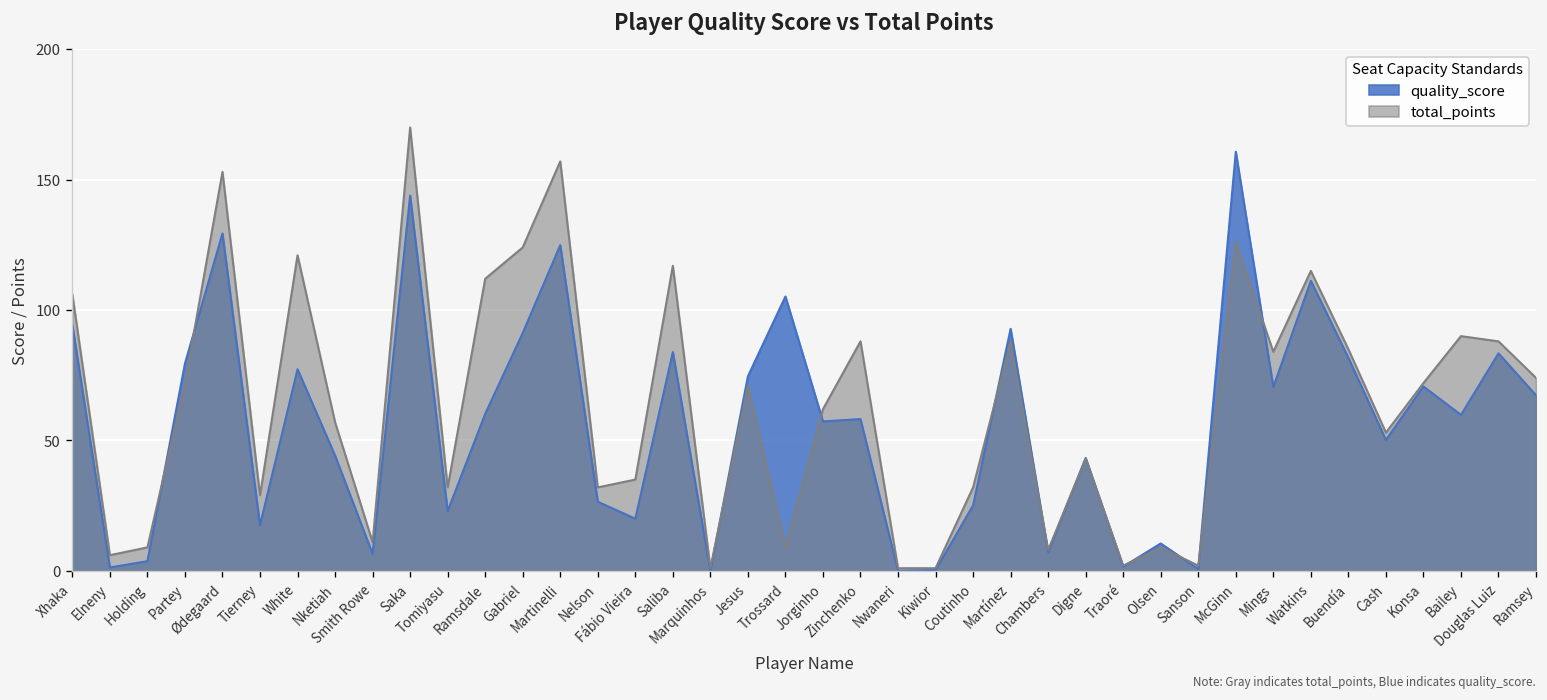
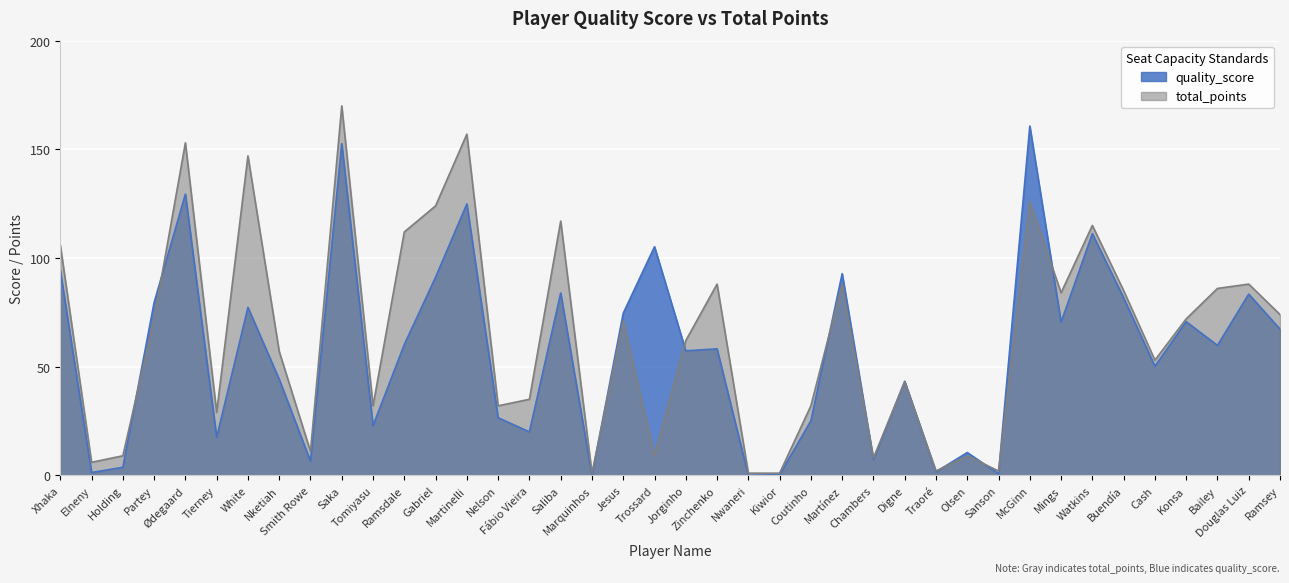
  {
    "quality_score": {
      "Xhaka": 94,
      "Elneny": 1,
      "Holding": 4,
      "Partey": 80,
      "Ødegaard": 129,
      "Tierney": 18,
      "White": 77,
      "Nketiah": 44,
      "Smith Rowe": 7,
-     "Saka": 144,
+     "Saka": 153,
      "Tomiyasu": 23,
      "Ramsdale": 60,
      "Gabriel": 91,
      "Martinelli": 125,
      "Nelson": 27,
      "Fábio Vieira": 20,
      "Saliba": 84,
      "Jesus": 75,
      "Trossard": 105,
      "Jorginho": 57,
      "Zinchenko": 58,
      "Coutinho": 25,
      "Martínez": 93,
      "Olsen": 11,
      "Sanson": 1,
      "McGinn": 161,
      "Mings": 71,
      "Watkins": 111,
      "Buendía": 82,
      "Cash": 50,
      "Konsa": 71,
      "Bailey": 60,
      "Douglas Luiz": 83,
      "Ramsey": 67
    },
    "total_points": {
      "Xhaka": 106,
      "Elneny": 6,
      "Holding": 9,
      "Partey": 72,
      "Ødegaard": 153,
      "Tierney": 29,
-     "White": 121,
+     "White": 147,
      "Nketiah": 57,
      "Smith Rowe": 11,
      "Saka": 170,
      "Tomiyasu": 32,
      "Ramsdale": 112,
      "Gabriel": 124,
      "Martinelli": 157,
      "Nelson": 32,
      "Fábio Vieira": 35,
      "Saliba": 117,
      "Jesus": 71,
      "Trossard": 9,
      "Jorginho": 62,
      "Zinchenko": 88,
      "Coutinho": 32,
      "Martínez": 88,
      "Olsen": 9,
      "Sanson": 2,
      "McGinn": 126,
      "Mings": 84,
      "Watkins": 115,
      "Buendía": 85,
      "Cash": 53,
      "Konsa": 72,
-     "Bailey": 90,
+     "Bailey": 86,
      "Douglas Luiz": 88,
      "Ramsey": 74
    }
  }
